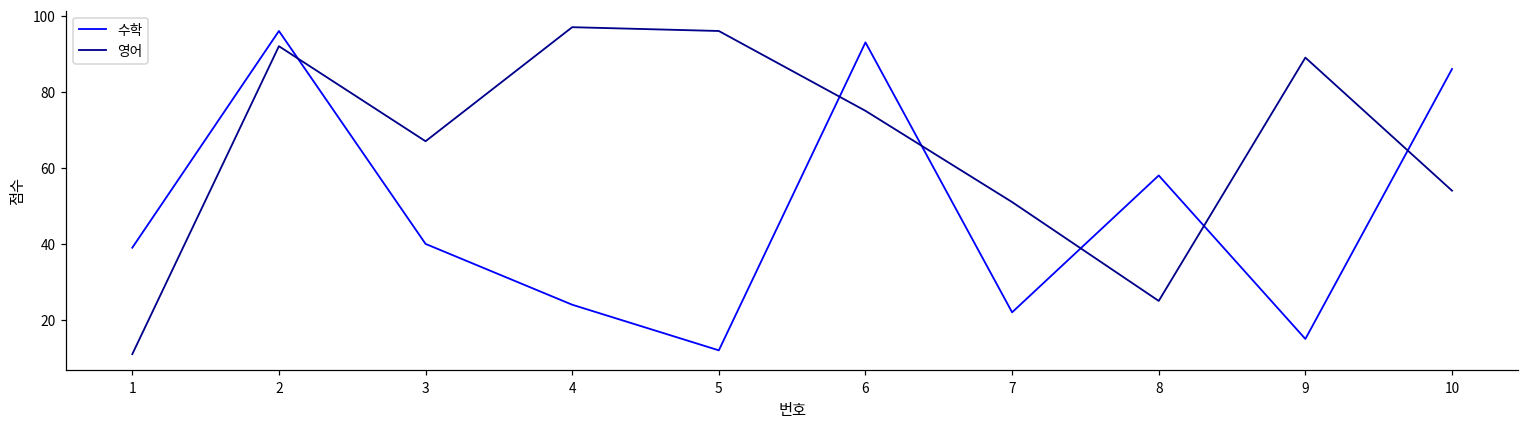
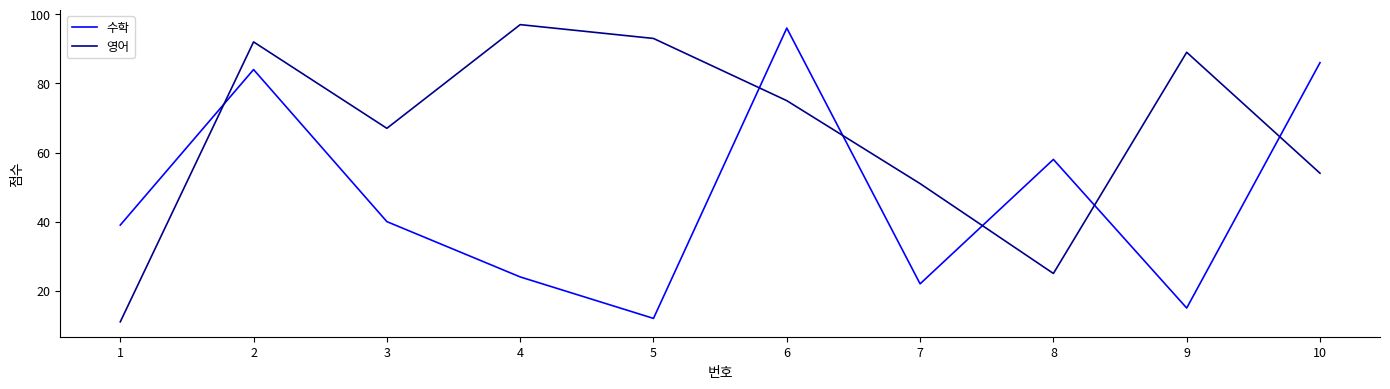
  {
    "수학": {
      "1": 39,
-     "2": 96,
+     "2": 84,
      "3": 40,
      "4": 24,
      "5": 12,
-     "6": 93,
+     "6": 96,
      "7": 22,
      "8": 58,
      "9": 15,
      "10": 86
    },
    "영어": {
      "1": 11,
      "2": 92,
      "3": 67,
      "4": 97,
-     "5": 96,
+     "5": 93,
      "6": 75,
      "7": 51,
      "8": 25,
      "9": 89,
      "10": 54
    }
  }
